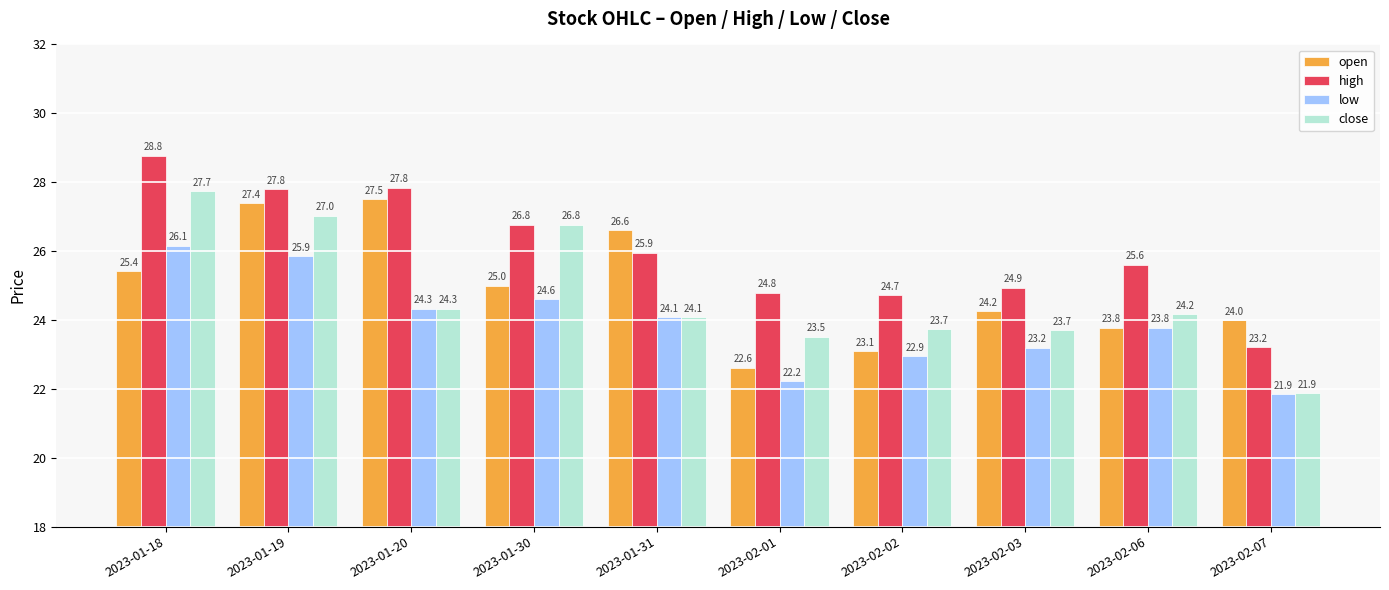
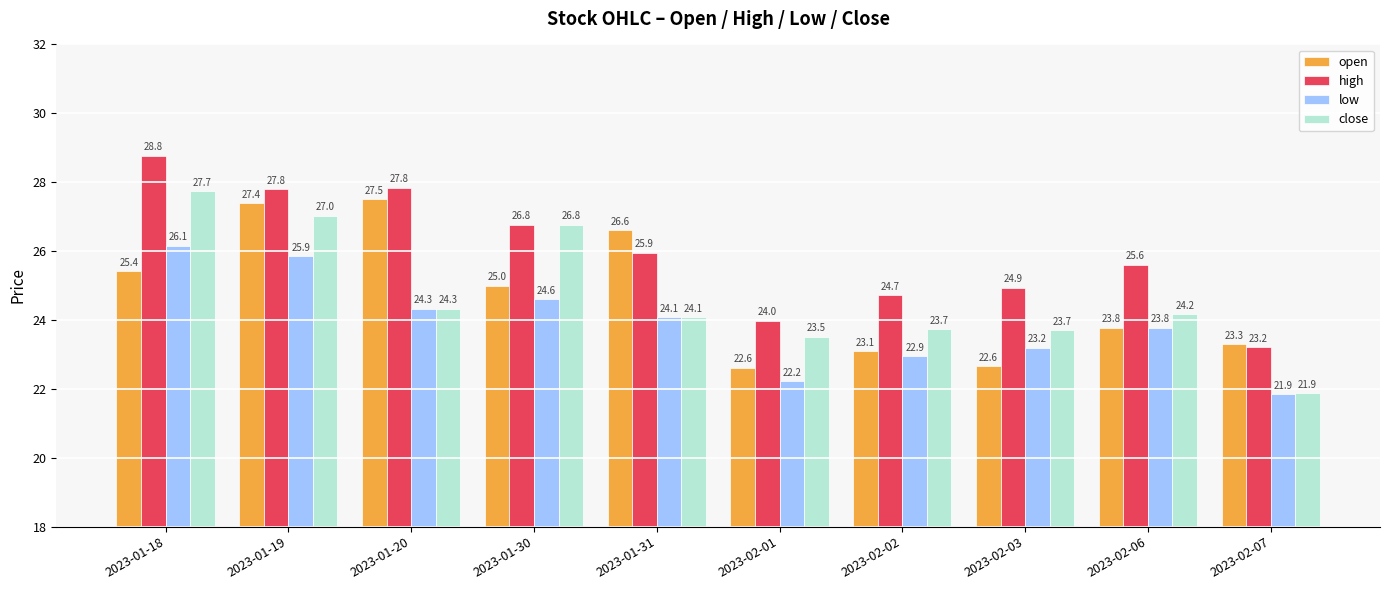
  {
    "open": {
      "2023-01-18": 25.4,
      "2023-01-19": 27.4,
      "2023-01-20": 27.5,
      "2023-01-30": 25.0,
      "2023-01-31": 26.6,
      "2023-02-01": 22.6,
      "2023-02-02": 23.1,
-     "2023-02-03": 24.2,
+     "2023-02-03": 22.6,
      "2023-02-06": 23.8,
-     "2023-02-07": 24.0
+     "2023-02-07": 23.3
    },
    "high": {
      "2023-01-18": 28.8,
      "2023-01-19": 27.8,
      "2023-01-20": 27.8,
      "2023-01-30": 26.8,
      "2023-01-31": 25.9,
-     "2023-02-01": 24.8,
+     "2023-02-01": 24.0,
      "2023-02-02": 24.7,
      "2023-02-03": 24.9,
      "2023-02-06": 25.6,
      "2023-02-07": 23.2
    }
  }
